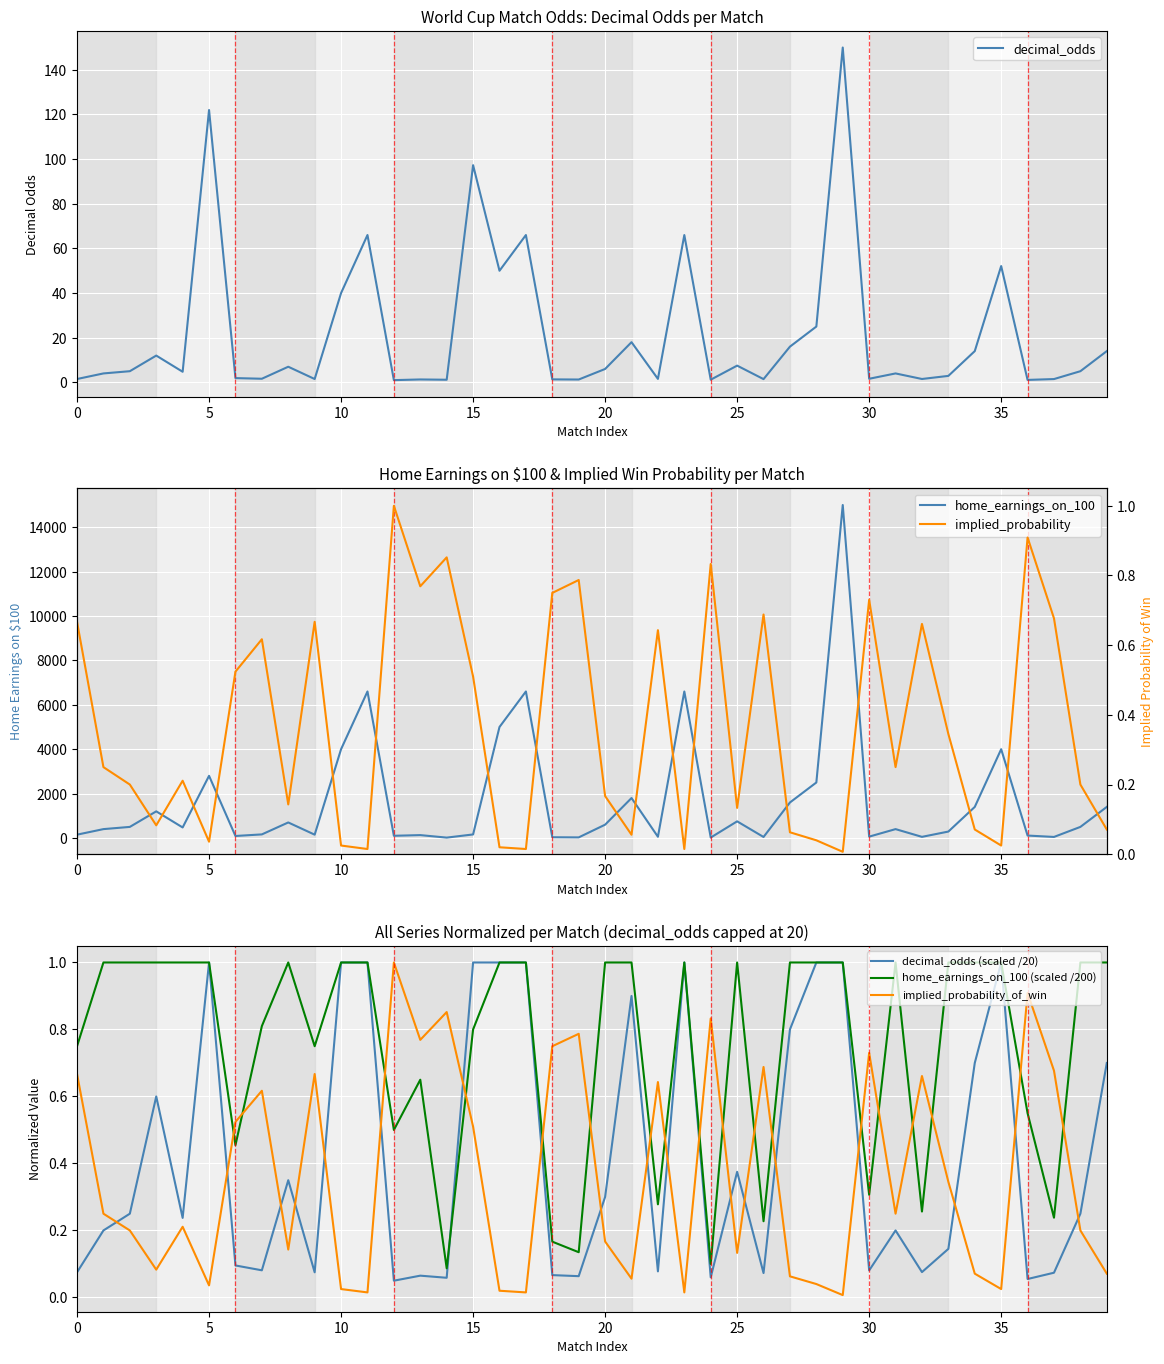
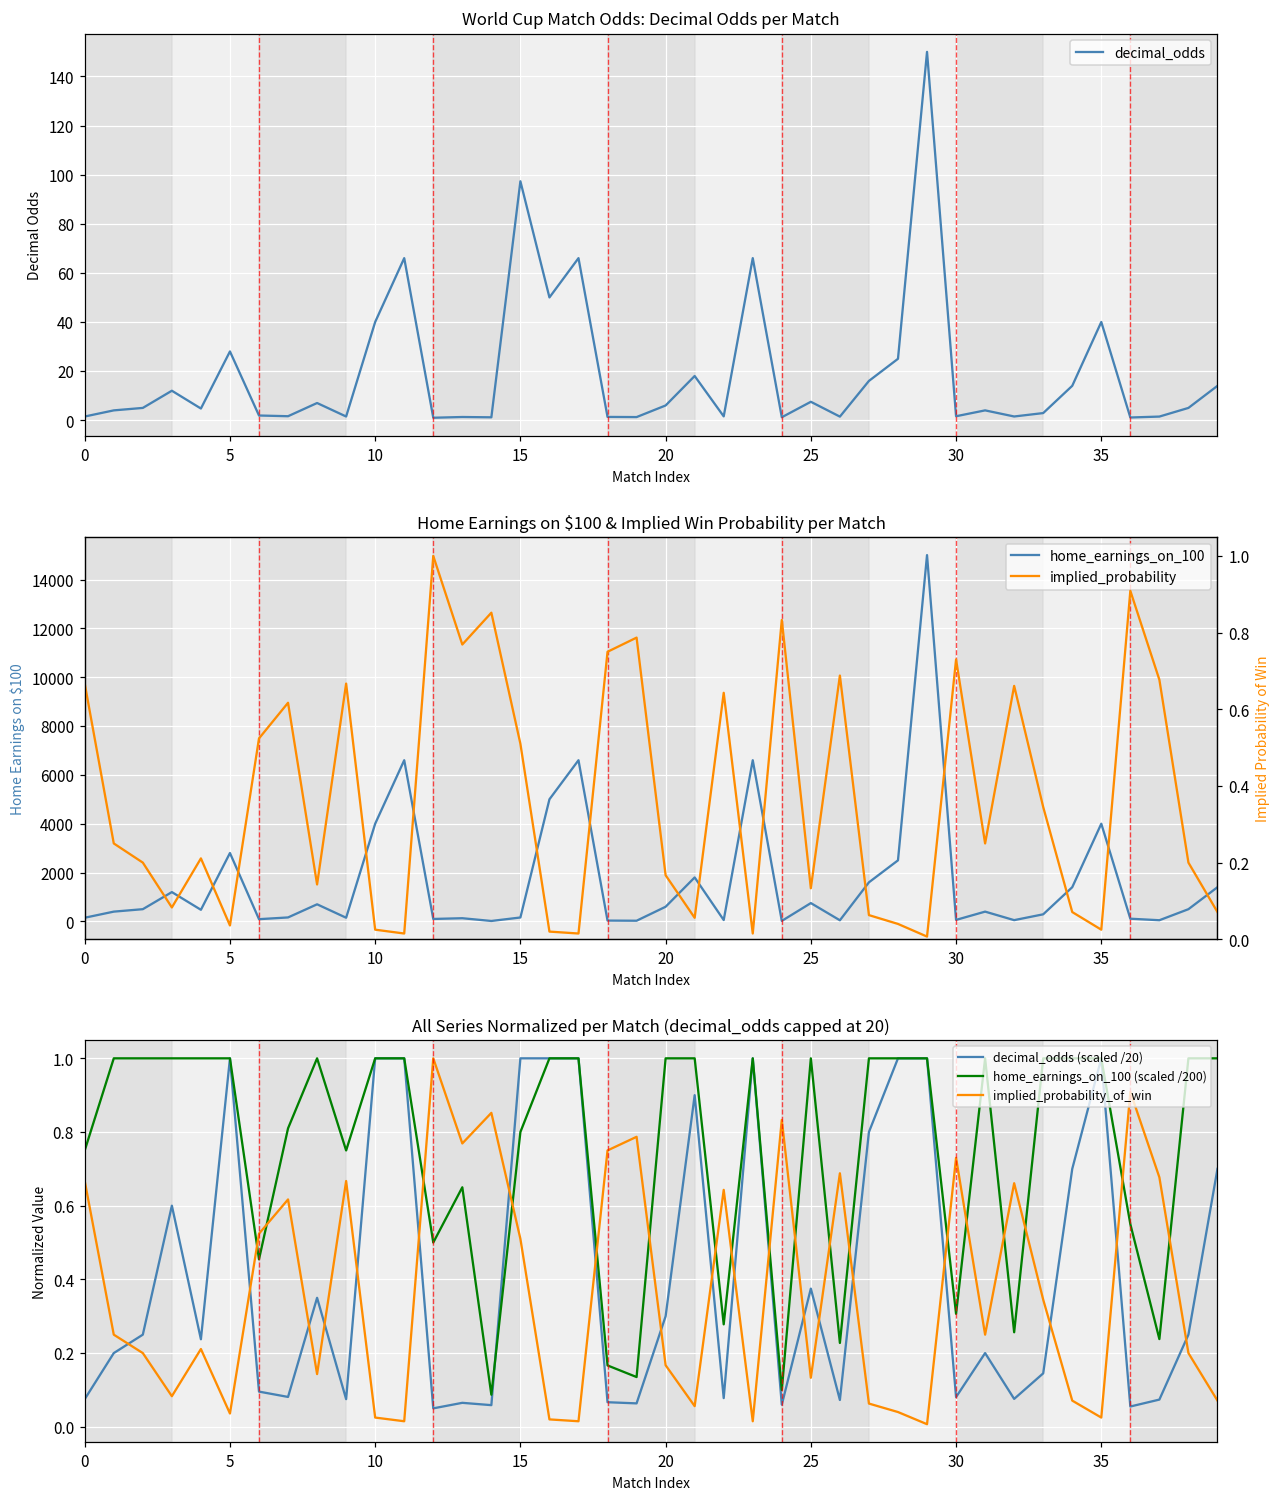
  {
    "World Cup Match Odds: Decimal Odds per Match": {
      "0": 2,
-     "5": 122,
+     "5": 28,
      "10": 40,
      "15": 97,
      "20": 6,
      "25": 8,
      "30": 2,
-     "35": 52
+     "35": 40
    },
    "All Series Normalized per Match (decimal_odds capped at 20)": {
      "decimal_odds (scaled /20)": {
        "0": 0.08,
        "15": 1.00,
        "20": 0.30,
        "25": 0.38,
        "30": 0.08
      },
      "home_earnings_on_100 (scaled /200)": {
        "0": 0.75,
        "15": 0.80,
        "20": 1.00,
        "25": 1.00,
        "30": 0.31
      },
      "implied_probability_of_win": {
        "0": 0.67,
        "5": 0.04,
        "10": 0.03,
        "15": 0.51,
        "20": 0.17,
        "25": 0.13,
        "30": 0.73,
        "35": 0.03
      }
    }
  }
